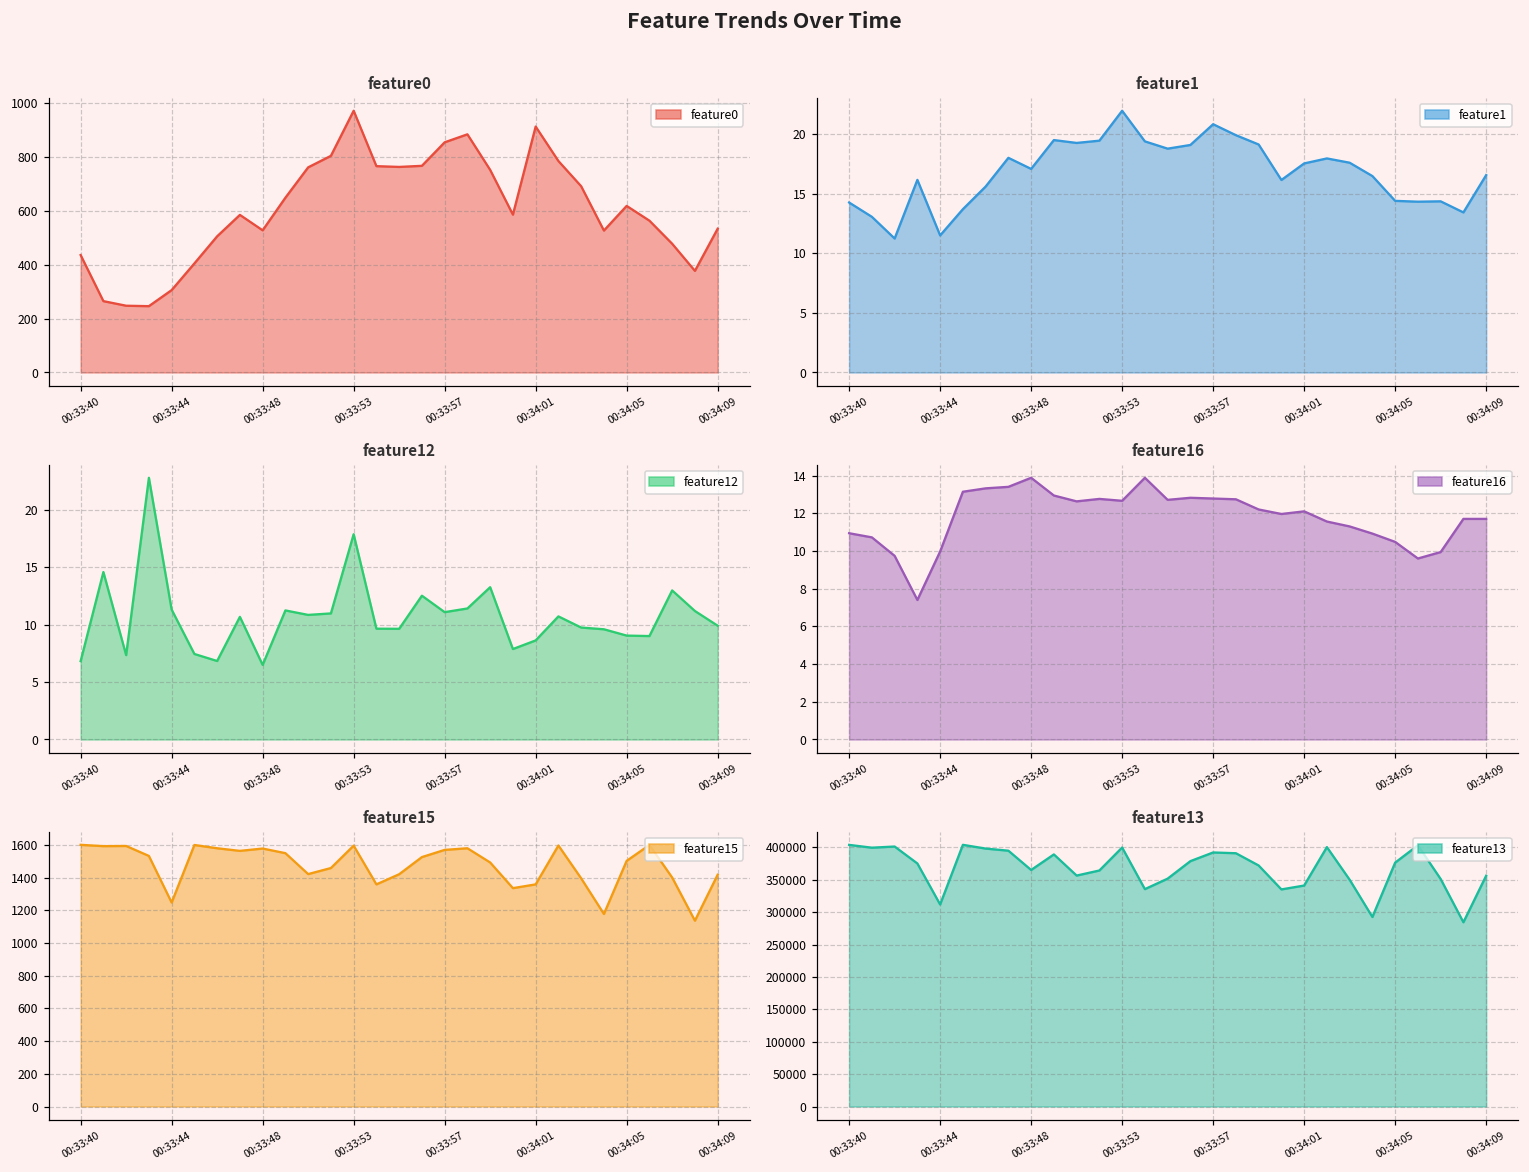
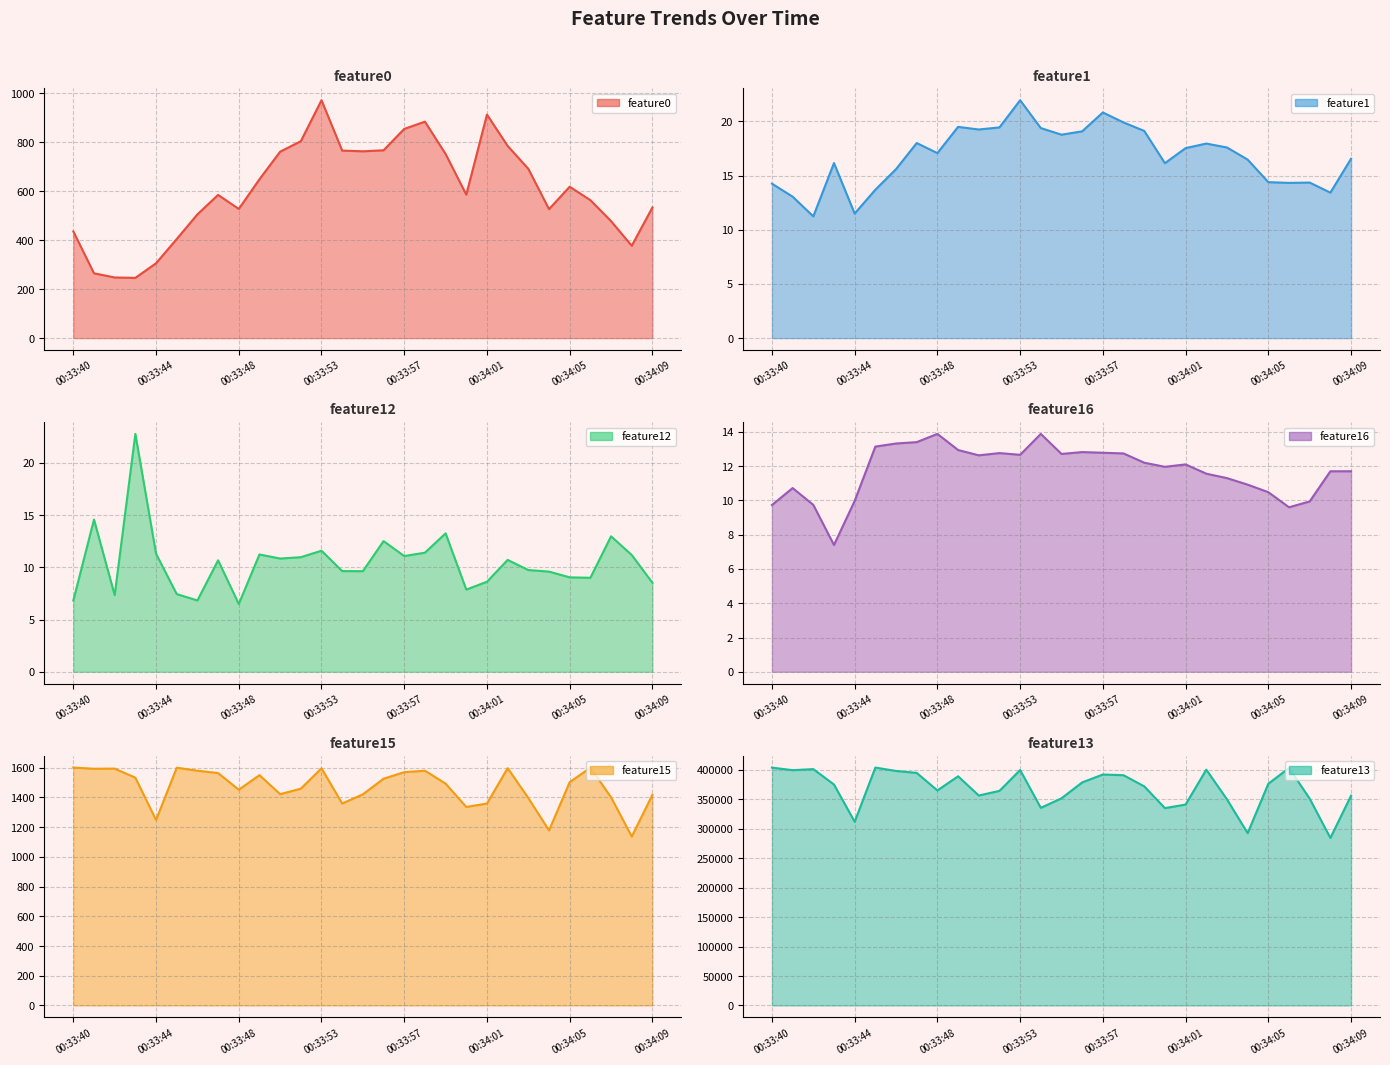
  {
    "feature0": {
      "00:33:40": 440,
      "00:33:44": 310,
      "00:33:48": 530,
      "00:33:53": 970,
      "00:33:57": 850,
      "00:34:01": 910,
      "00:34:05": 620,
      "00:34:09": 530
    },
    "feature1": {
      "00:33:40": 14.3,
      "00:33:44": 11.5,
      "00:33:48": 17.1,
      "00:33:53": 22.0,
      "00:33:57": 20.8,
      "00:34:01": 17.5,
      "00:34:05": 14.4,
      "00:34:09": 16.6
    },
    "feature12": {
      "00:33:40": 6.8,
      "00:33:44": 11.3,
      "00:33:48": 6.5,
-     "00:33:53": 17.9,
+     "00:33:53": 11.6,
      "00:33:57": 11.1,
      "00:34:01": 8.6,
      "00:34:05": 9.0,
-     "00:34:09": 9.9
+     "00:34:09": 8.5
    },
    "feature16": {
-     "00:33:40": 10.9,
+     "00:33:40": 9.7,
      "00:33:44": 10.0,
      "00:33:48": 13.9,
      "00:33:53": 12.7,
      "00:33:57": 12.8,
      "00:34:01": 12.1,
      "00:34:05": 10.5,
      "00:34:09": 11.7
    },
    "feature15": {
      "00:33:40": 1600,
      "00:33:44": 1250,
-     "00:33:48": 1580,
+     "00:33:48": 1450,
      "00:33:53": 1600,
      "00:33:57": 1570,
      "00:34:01": 1360,
      "00:34:05": 1500,
      "00:34:09": 1420
    },
    "feature13": {
      "00:33:40": 400000,
      "00:33:44": 310000,
      "00:33:48": 370000,
      "00:33:53": 400000,
      "00:33:57": 390000,
      "00:34:01": 340000,
      "00:34:05": 380000,
      "00:34:09": 360000
    }
  }
